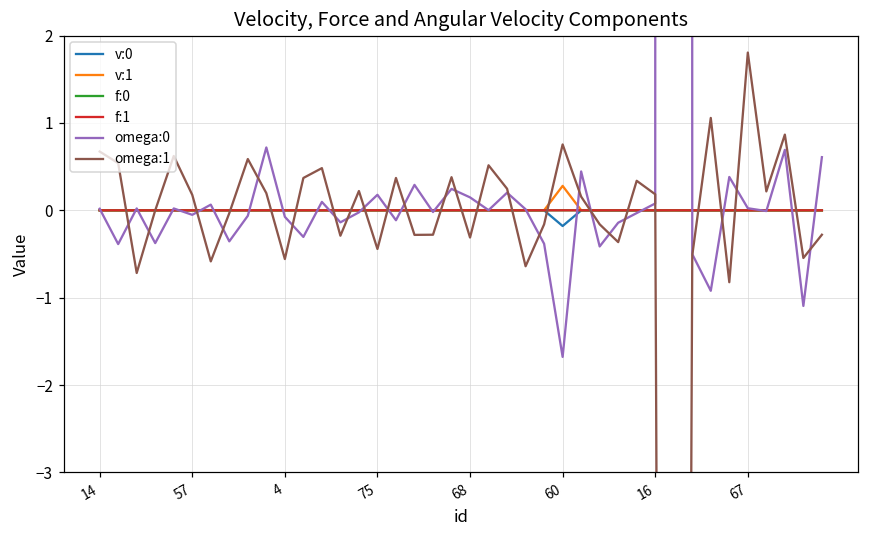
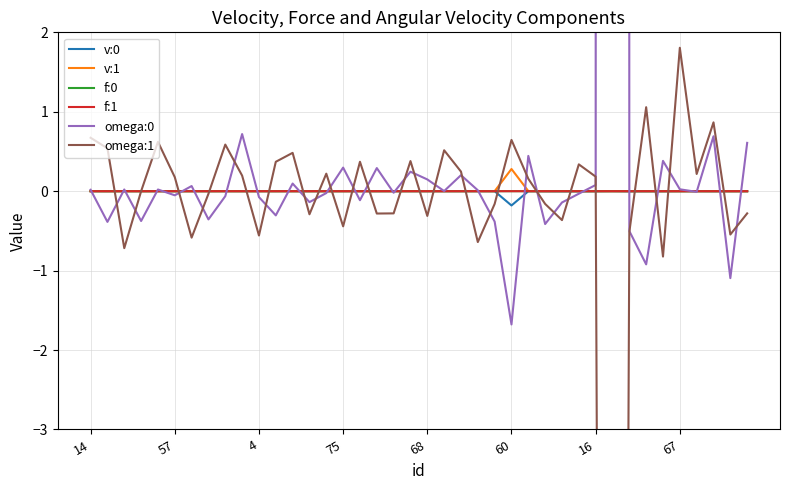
  {
    "v:0": {
      "60": -0.2
    },
    "v:1": {
      "60": 0.3
    },
    "f:1": {
      "60": 0.0
    },
    "omega:0": {
      "57": -0.1,
-     "75": 0.2,
+     "75": 0.3,
      "68": 0.1,
      "60": -1.7
    },
    "omega:1": {
      "57": 0.2,
      "75": -0.4,
      "68": -0.3,
-     "60": 0.8,
+     "60": 0.6,
      "67": 1.8
    }
  }
